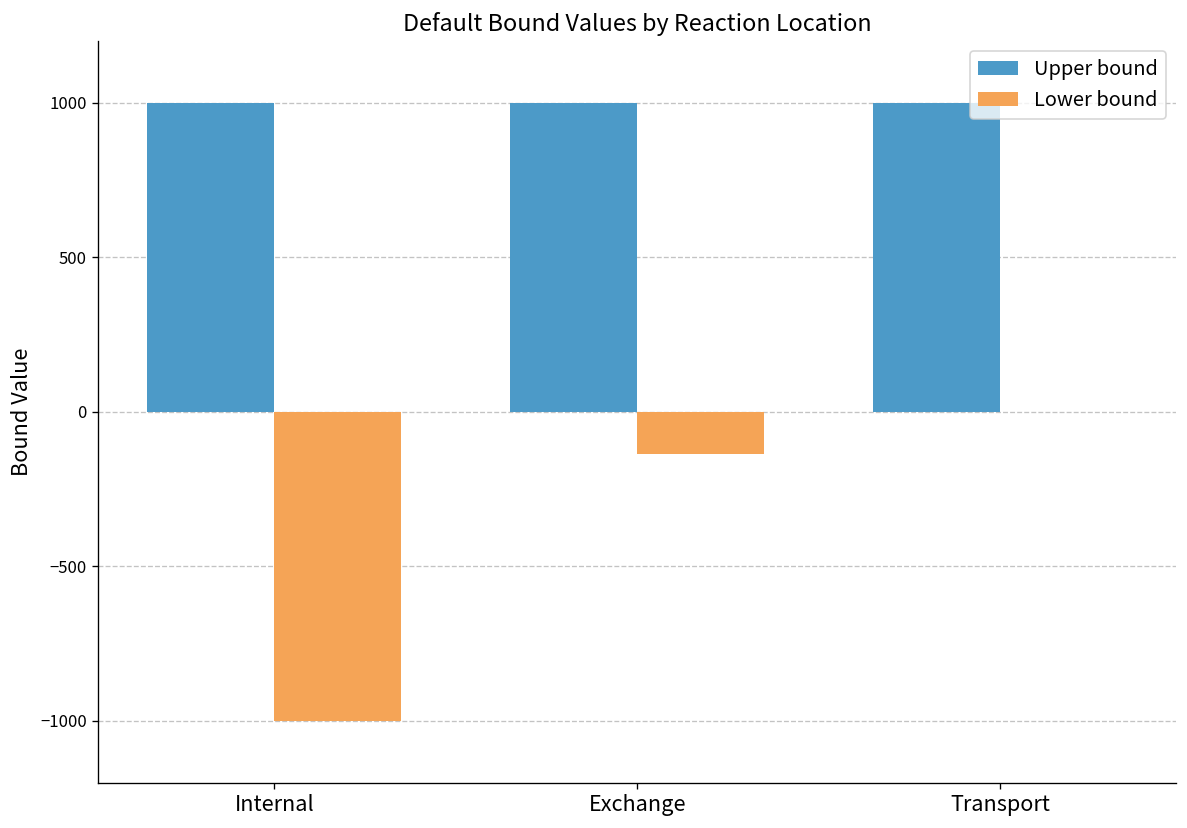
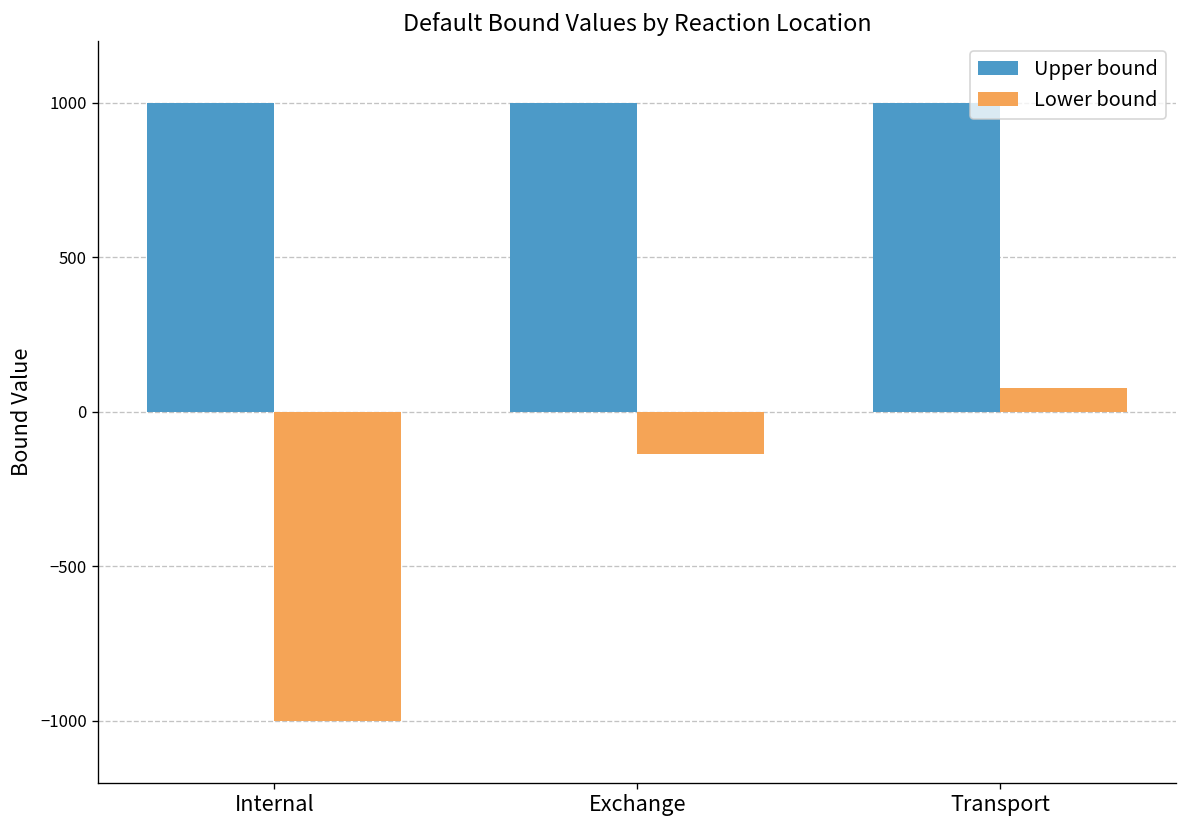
  {
    "Upper bound": {
      "Internal": 1000,
      "Exchange": 1000,
      "Transport": 1000
    },
    "Lower bound": {
      "Internal": -1000,
      "Exchange": -140,
-     "Transport": 0
+     "Transport": 80
    }
  }
